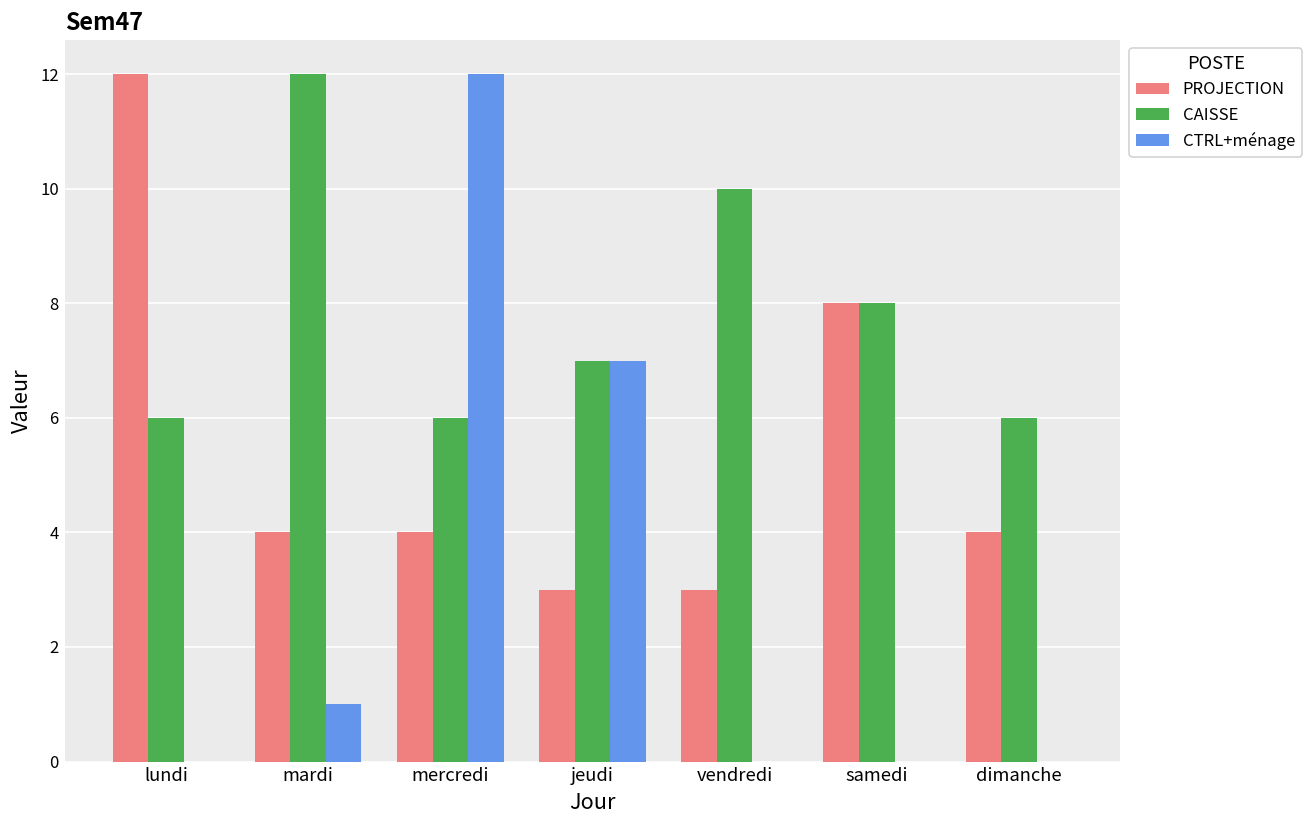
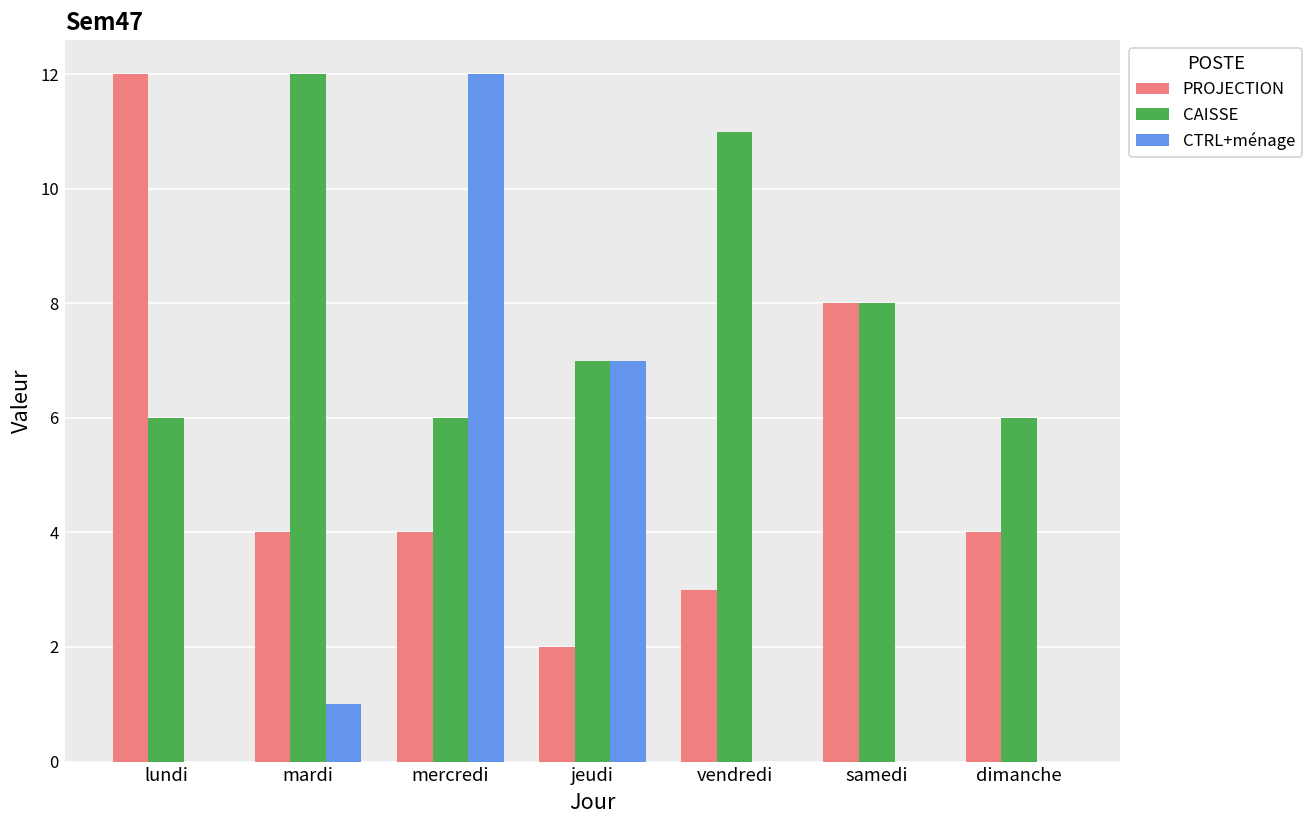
  {
    "PROJECTION": {
      "lundi": 12,
      "mardi": 4,
      "mercredi": 4,
-     "jeudi": 3,
+     "jeudi": 2,
      "vendredi": 3,
      "samedi": 8,
      "dimanche": 4
    },
    "CAISSE": {
      "lundi": 6,
      "mardi": 12,
      "mercredi": 6,
      "jeudi": 7,
-     "vendredi": 10,
+     "vendredi": 11,
      "samedi": 8,
      "dimanche": 6
    },
    "CTRL+ménage": {
      "lundi": 0,
      "mardi": 1,
      "mercredi": 12,
      "jeudi": 7,
      "vendredi": 0,
      "samedi": 0,
      "dimanche": 0
    }
  }
